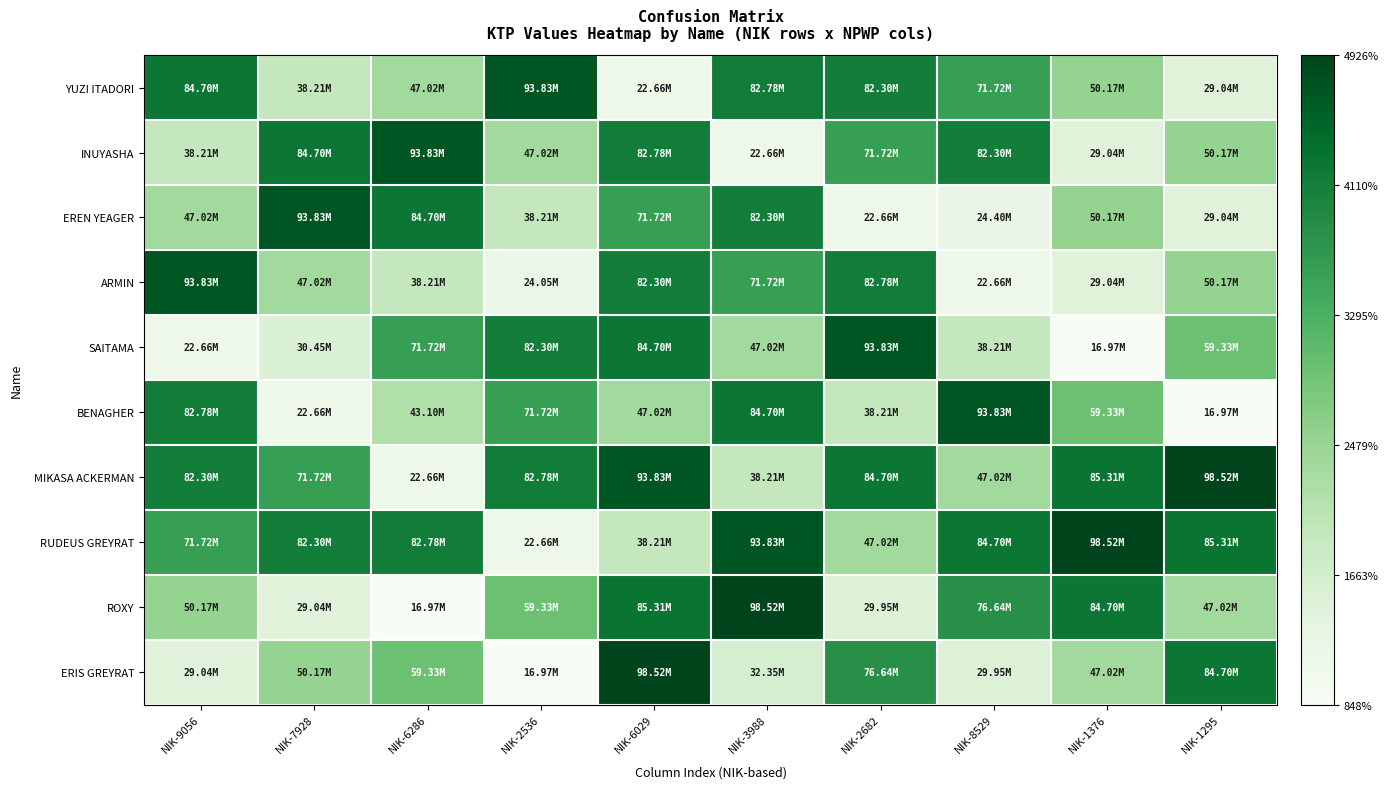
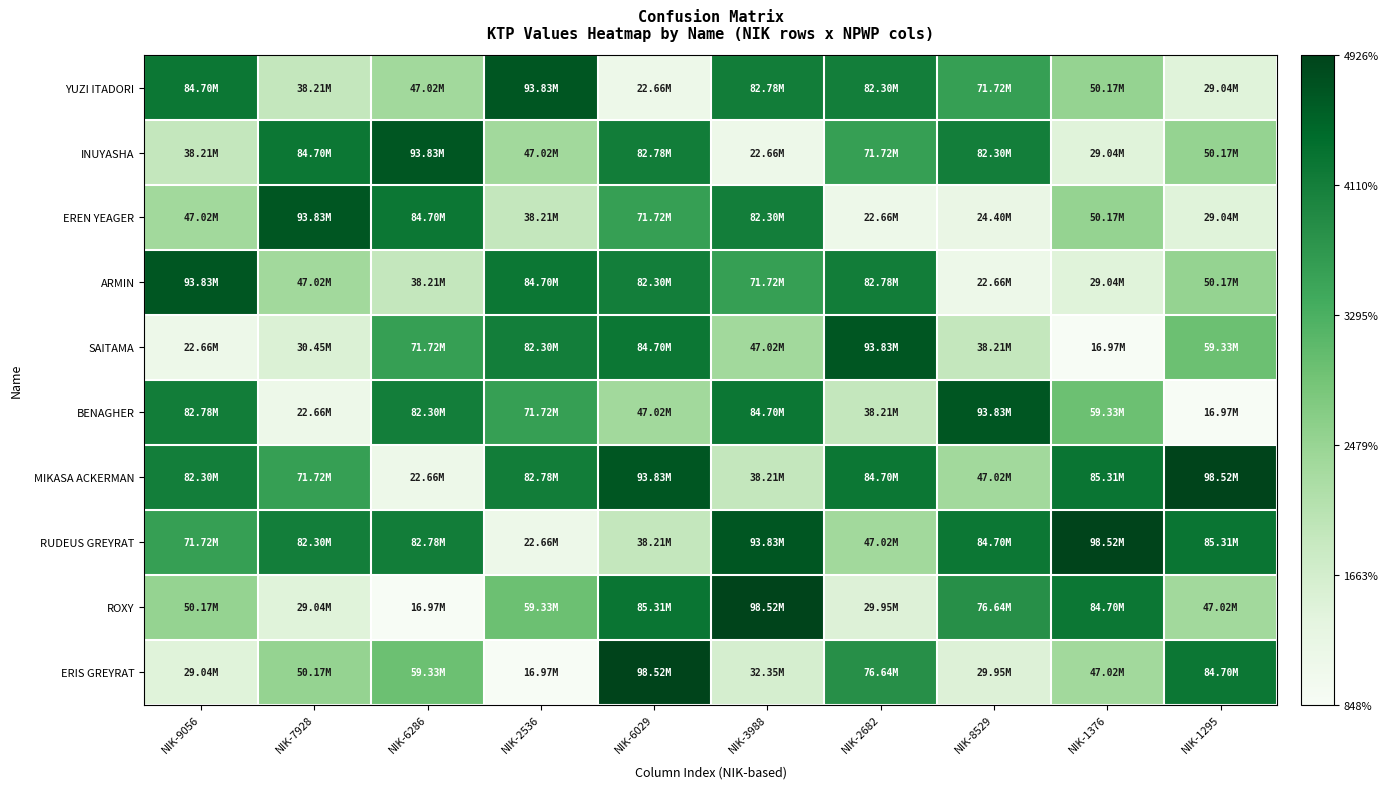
  {
    "YUZI ITADORI": {
      "NIK-9056": "84.70M",
      "NIK-7928": "38.21M",
      "NIK-6286": "47.02M",
      "NIK-2536": "93.83M",
      "NIK-6029": "22.66M",
      "NIK-3988": "82.78M",
      "NIK-2682": "82.30M",
      "NIK-8529": "71.72M",
      "NIK-1376": "50.17M",
      "NIK-1295": "29.04M"
    },
    "INUYASHA": {
      "NIK-9056": "38.21M",
      "NIK-7928": "84.70M",
      "NIK-6286": "93.83M",
      "NIK-2536": "47.02M",
      "NIK-6029": "82.78M",
      "NIK-3988": "22.66M",
      "NIK-2682": "71.72M",
      "NIK-8529": "82.30M",
      "NIK-1376": "29.04M",
      "NIK-1295": "50.17M"
    },
    "EREN YEAGER": {
      "NIK-9056": "47.02M",
      "NIK-7928": "93.83M",
      "NIK-6286": "84.70M",
      "NIK-2536": "38.21M",
      "NIK-6029": "71.72M",
      "NIK-3988": "82.30M",
      "NIK-2682": "22.66M",
      "NIK-8529": "24.40M",
      "NIK-1376": "50.17M",
      "NIK-1295": "29.04M"
    },
    "ARMIN": {
      "NIK-9056": "93.83M",
      "NIK-7928": "47.02M",
      "NIK-6286": "38.21M",
-     "NIK-2536": "24.05M",
+     "NIK-2536": "84.70M",
      "NIK-6029": "82.30M",
      "NIK-3988": "71.72M",
      "NIK-2682": "82.78M",
      "NIK-8529": "22.66M",
      "NIK-1376": "29.04M",
      "NIK-1295": "50.17M"
    },
    "SAITAMA": {
      "NIK-9056": "22.66M",
      "NIK-7928": "30.45M",
      "NIK-6286": "71.72M",
      "NIK-2536": "82.30M",
      "NIK-6029": "84.70M",
      "NIK-3988": "47.02M",
      "NIK-2682": "93.83M",
      "NIK-8529": "38.21M",
      "NIK-1376": "16.97M",
      "NIK-1295": "59.33M"
    },
    "BENAGHER": {
      "NIK-9056": "82.78M",
      "NIK-7928": "22.66M",
-     "NIK-6286": "43.10M",
+     "NIK-6286": "82.30M",
      "NIK-2536": "71.72M",
      "NIK-6029": "47.02M",
      "NIK-3988": "84.70M",
      "NIK-2682": "38.21M",
      "NIK-8529": "93.83M",
      "NIK-1376": "59.33M",
      "NIK-1295": "16.97M"
    },
    "MIKASA ACKERMAN": {
      "NIK-9056": "82.30M",
      "NIK-7928": "71.72M",
      "NIK-6286": "22.66M",
      "NIK-2536": "82.78M",
      "NIK-6029": "93.83M",
      "NIK-3988": "38.21M",
      "NIK-2682": "84.70M",
      "NIK-8529": "47.02M",
      "NIK-1376": "85.31M",
      "NIK-1295": "98.52M"
    },
    "RUDEUS GREYRAT": {
      "NIK-9056": "71.72M",
      "NIK-7928": "82.30M",
      "NIK-6286": "82.78M",
      "NIK-2536": "22.66M",
      "NIK-6029": "38.21M",
      "NIK-3988": "93.83M",
      "NIK-2682": "47.02M",
      "NIK-8529": "84.70M",
      "NIK-1376": "98.52M",
      "NIK-1295": "85.31M"
    },
    "ROXY": {
      "NIK-9056": "50.17M",
      "NIK-7928": "29.04M",
      "NIK-6286": "16.97M",
      "NIK-2536": "59.33M",
      "NIK-6029": "85.31M",
      "NIK-3988": "98.52M",
      "NIK-2682": "29.95M",
      "NIK-8529": "76.64M",
      "NIK-1376": "84.70M",
      "NIK-1295": "47.02M"
    },
    "ERIS GREYRAT": {
      "NIK-9056": "29.04M",
      "NIK-7928": "50.17M",
      "NIK-6286": "59.33M",
      "NIK-2536": "16.97M",
      "NIK-6029": "98.52M",
      "NIK-3988": "32.35M",
      "NIK-2682": "76.64M",
      "NIK-8529": "29.95M",
      "NIK-1376": "47.02M",
      "NIK-1295": "84.70M"
    }
  }
